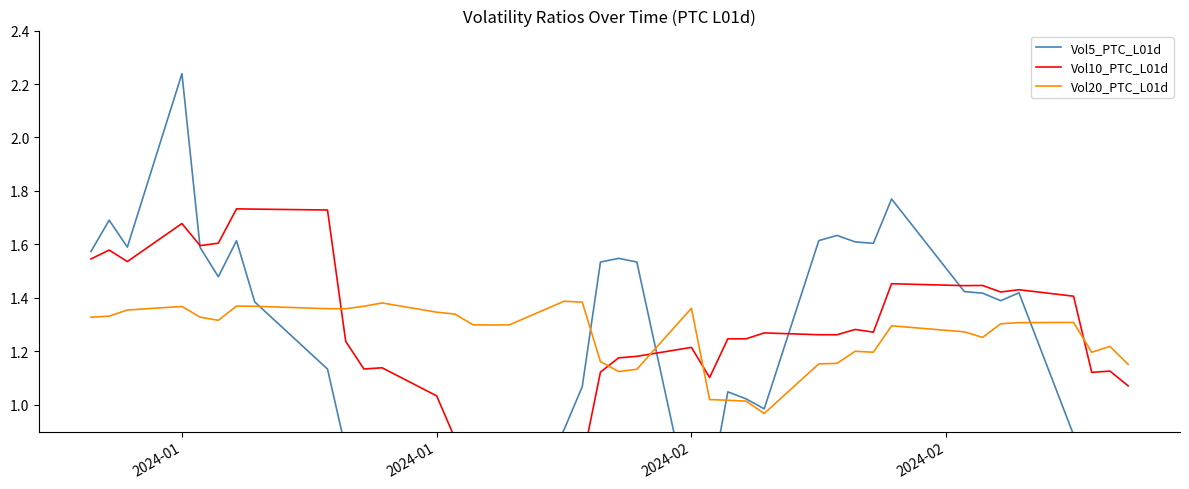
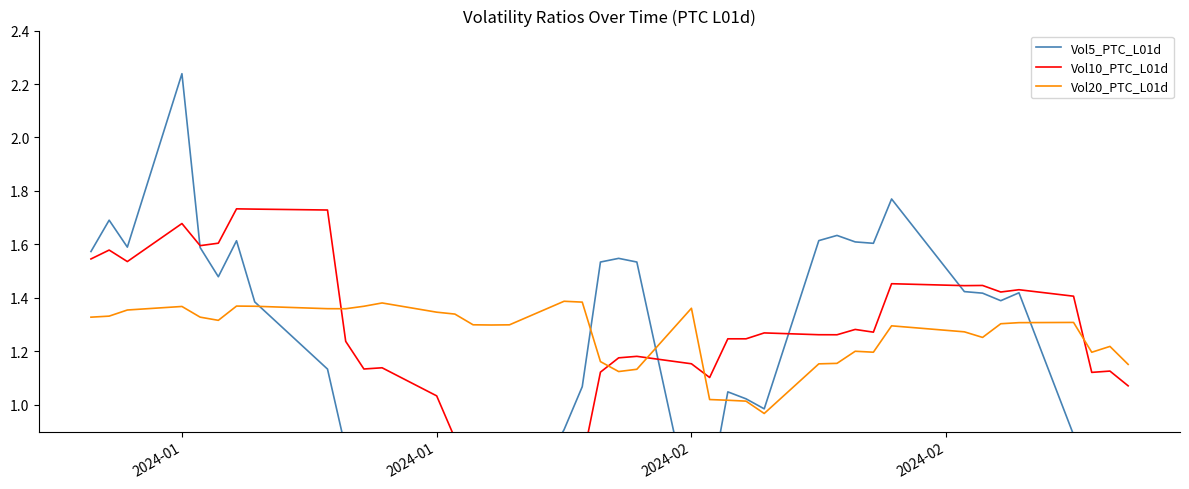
  {
    "Vol10_PTC_L01d": {
-     "2024-02": 1.21
+     "2024-02": 1.15
    },
    "Vol20_PTC_L01d": {
      "2024-02": 1.36
    }
  }
